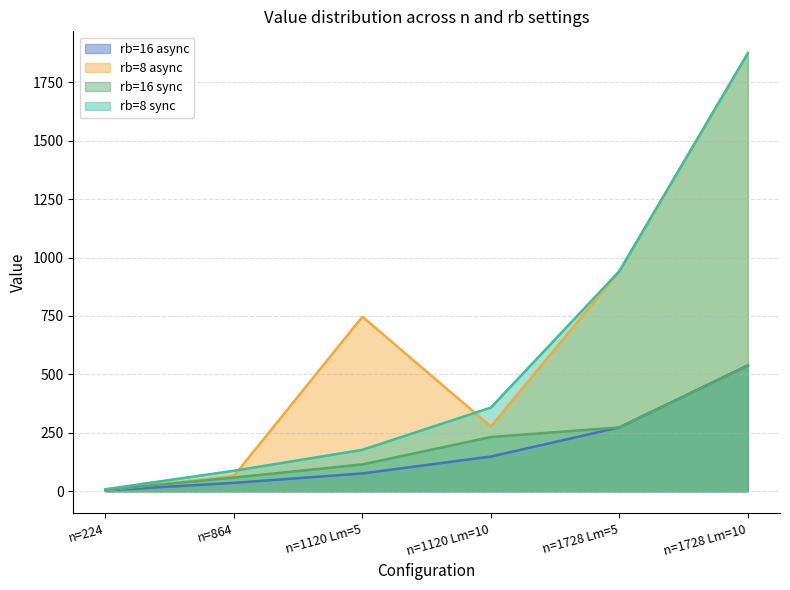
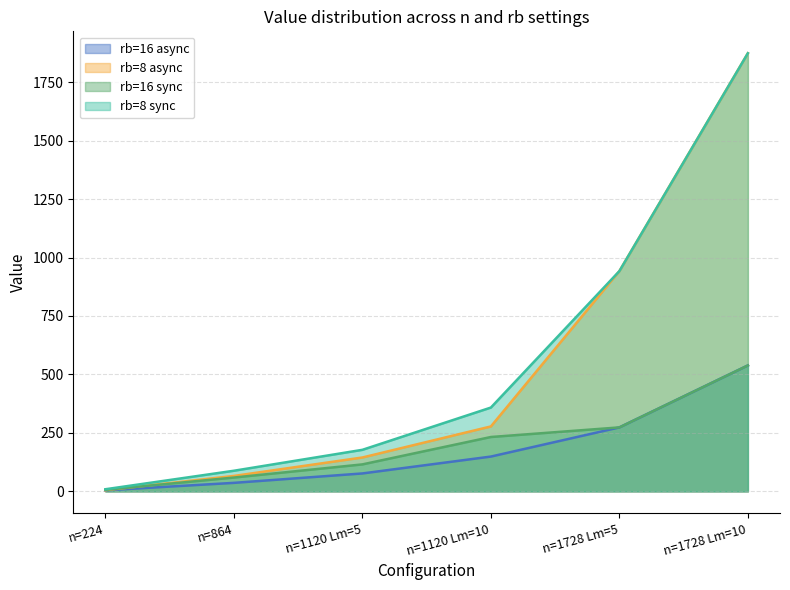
  {
    "rb=8 async": {
-     "n=1120 Lm=5": 750,
+     "n=1120 Lm=5": 140,
      "n=1120 Lm=10": 280
    }
  }
